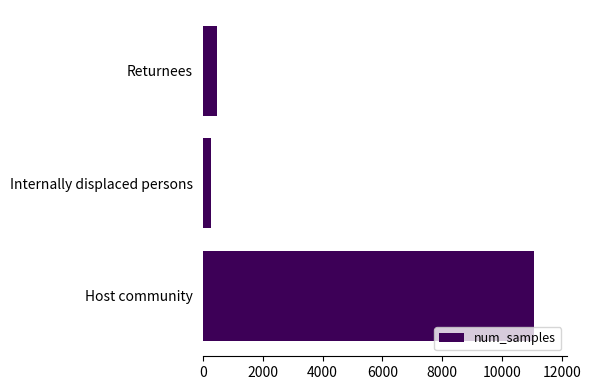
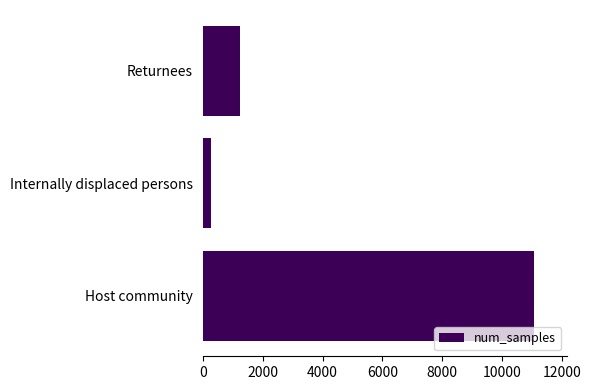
  {
-   "Returnees": 500,
+   "Returnees": 1300,
    "Internally displaced persons": 300,
    "Host community": 11100
  }
